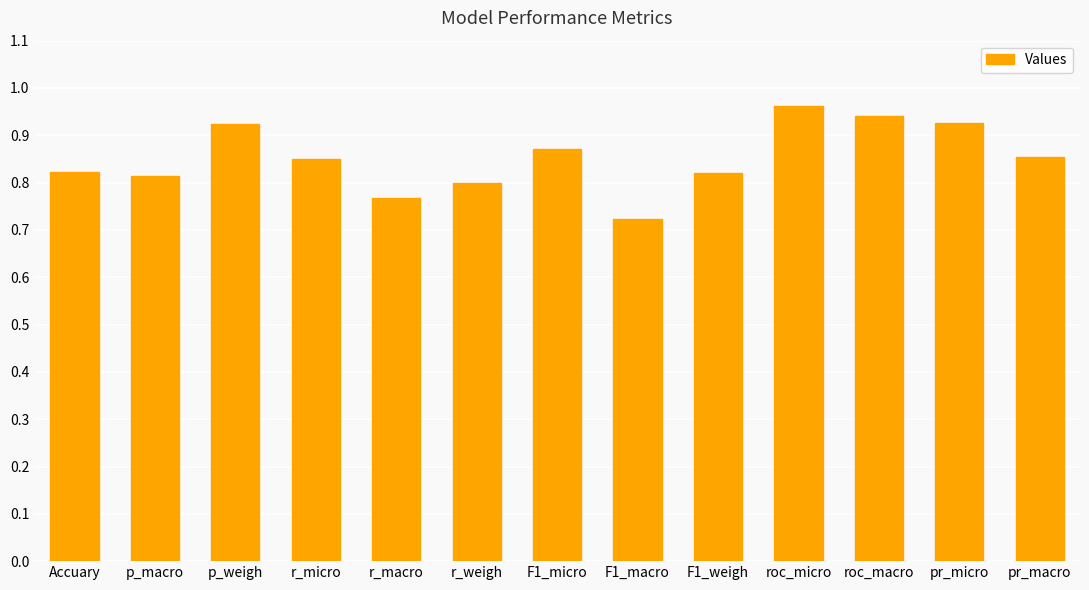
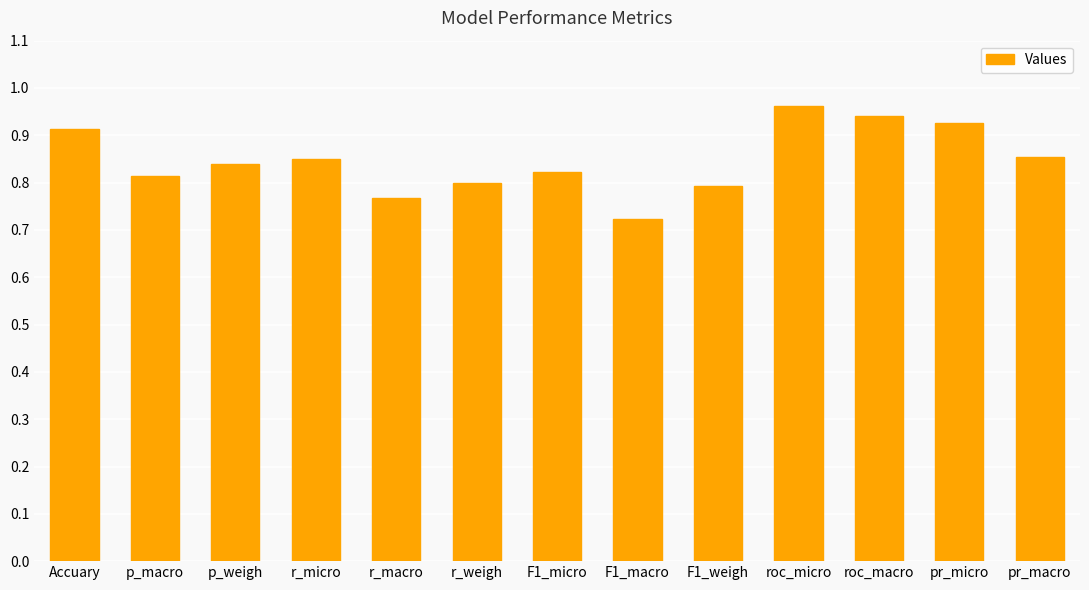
  {
-   "Accuary": 0.82,
+   "Accuary": 0.91,
    "p_macro": 0.81,
-   "p_weigh": 0.92,
+   "p_weigh": 0.84,
    "r_micro": 0.85,
    "r_macro": 0.77,
    "r_weigh": 0.80,
-   "F1_micro": 0.87,
+   "F1_micro": 0.82,
    "F1_macro": 0.72,
-   "F1_weigh": 0.82,
+   "F1_weigh": 0.79,
    "roc_micro": 0.96,
    "roc_macro": 0.94,
    "pr_micro": 0.93,
    "pr_macro": 0.85
  }
